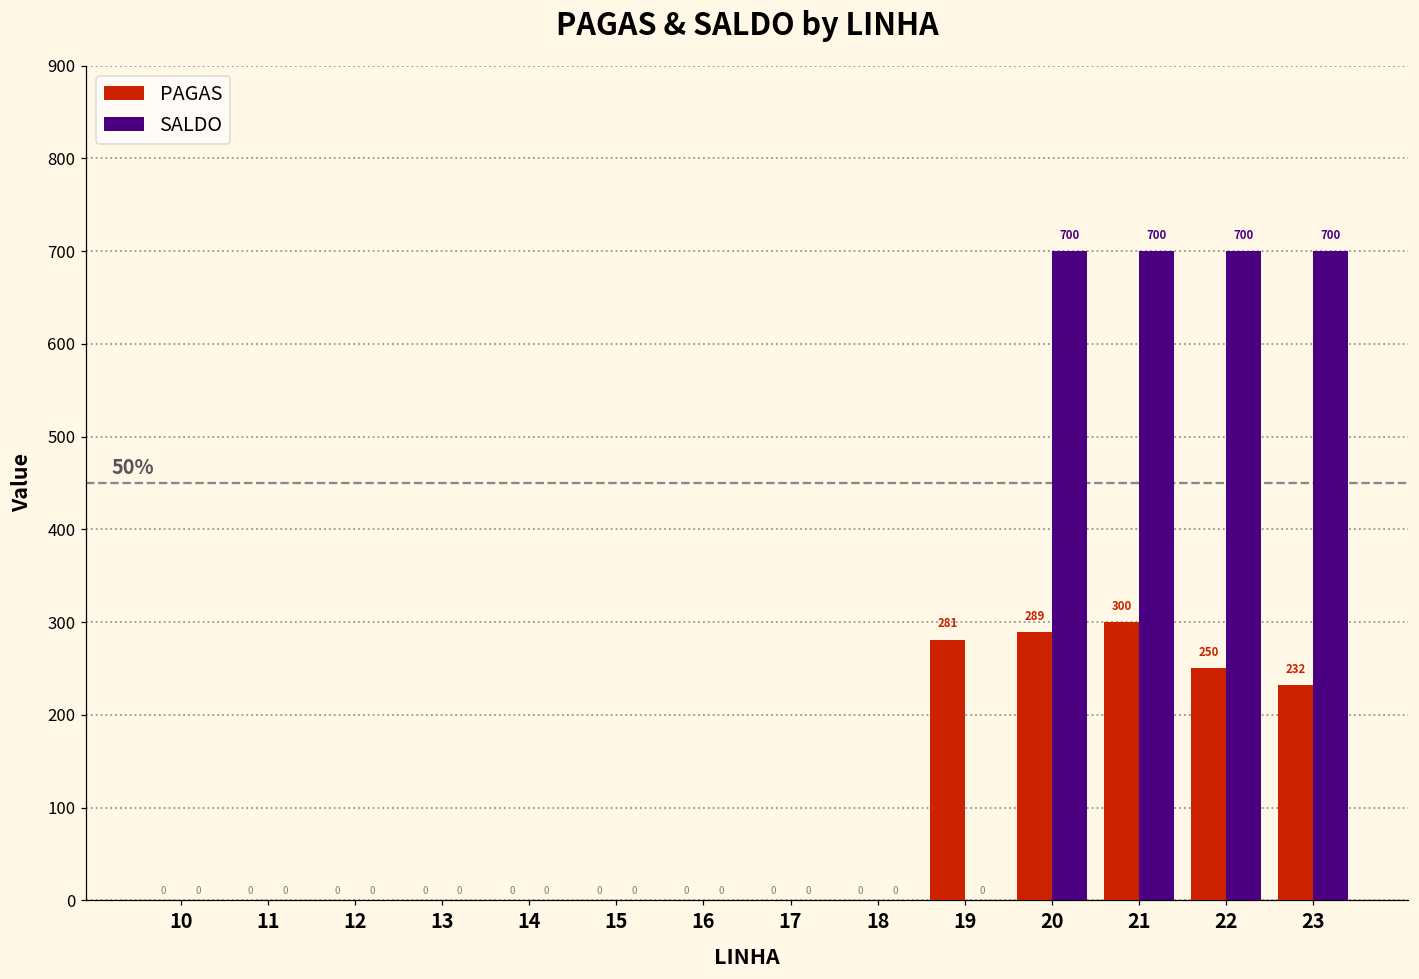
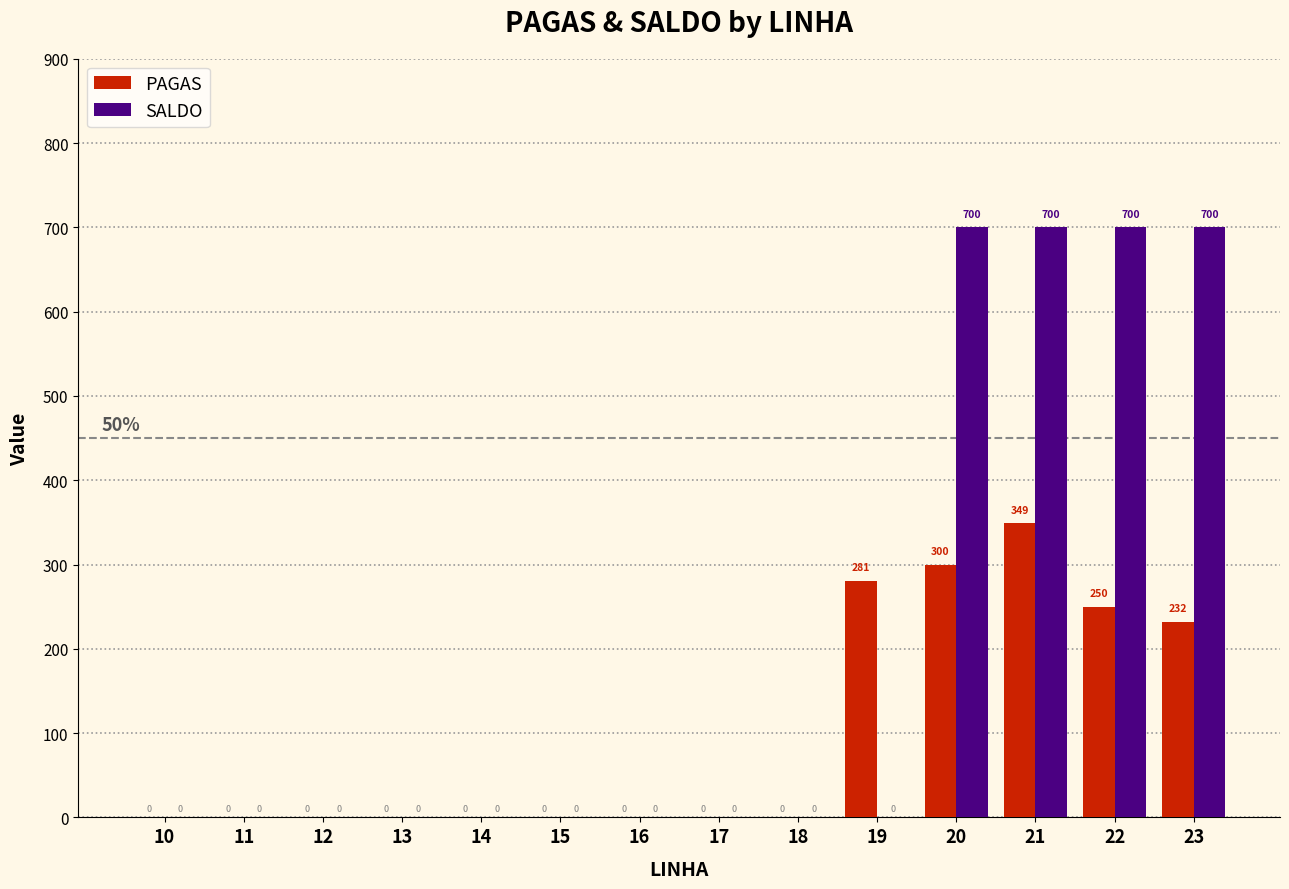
  {
    "PAGAS": {
      "10": 0,
      "11": 0,
      "12": 0,
      "13": 0,
      "14": 0,
      "15": 0,
      "16": 0,
      "17": 0,
      "18": 0,
      "19": 281,
-     "20": 289,
-     "21": 300,
+     "20": 300,
+     "21": 349,
      "22": 250,
      "23": 232
    },
    "SALDO": {
      "10": 0,
      "11": 0,
      "12": 0,
      "13": 0,
      "14": 0,
      "15": 0,
      "16": 0,
      "17": 0,
      "18": 0,
      "19": 0,
      "20": 700,
      "21": 700,
      "22": 700,
      "23": 700
    }
  }
